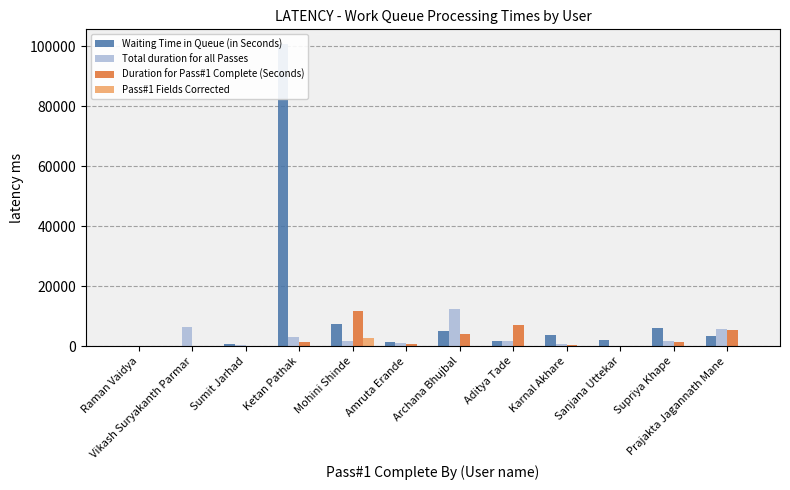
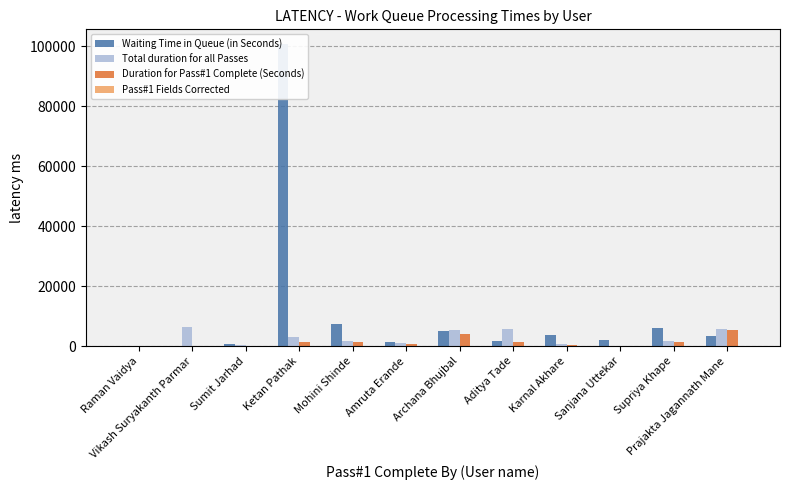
  {
    "Waiting Time in Queue (in Seconds)": {
      "Mohini Shinde": 7000,
      "Amruta Erande": 1000,
      "Archana Bhujbal": 5000,
      "Aditya Tade": 2000,
      "Karnal Akhare": 4000,
      "Sanjana Uttekar": 2000,
      "Supriya Khape": 6000,
      "Prajakta Jagannath Mane": 3000
    },
    "Total duration for all Passes": {
      "Vikash Suryakanth Parmar": 6000,
      "Ketan Pathak": 3000,
      "Mohini Shinde": 2000,
      "Amruta Erande": 1000,
-     "Archana Bhujbal": 12000,
-     "Aditya Tade": 2000,
+     "Archana Bhujbal": 5000,
+     "Aditya Tade": 6000,
      "Supriya Khape": 2000,
      "Prajakta Jagannath Mane": 6000
    },
    "Duration for Pass#1 Complete (Seconds)": {
      "Ketan Pathak": 1000,
-     "Mohini Shinde": 12000,
+     "Mohini Shinde": 1000,
      "Archana Bhujbal": 4000,
-     "Aditya Tade": 7000,
+     "Aditya Tade": 1000,
      "Supriya Khape": 1000,
      "Prajakta Jagannath Mane": 5000
    },
    "Pass#1 Fields Corrected": {
      "Sumit Jarhad": 0,
-     "Mohini Shinde": 3000,
+     "Mohini Shinde": 0,
      "Sanjana Uttekar": 0
    }
  }
